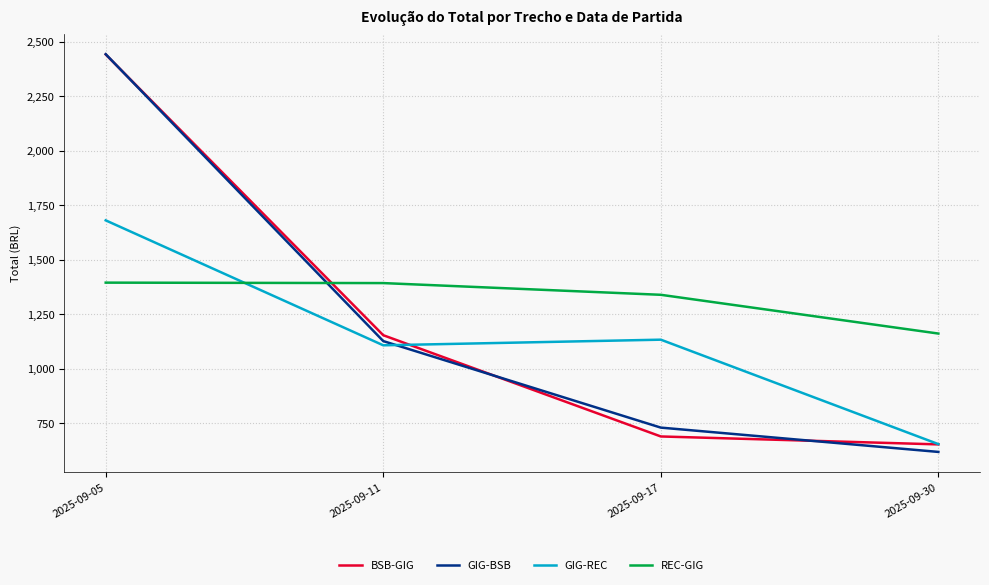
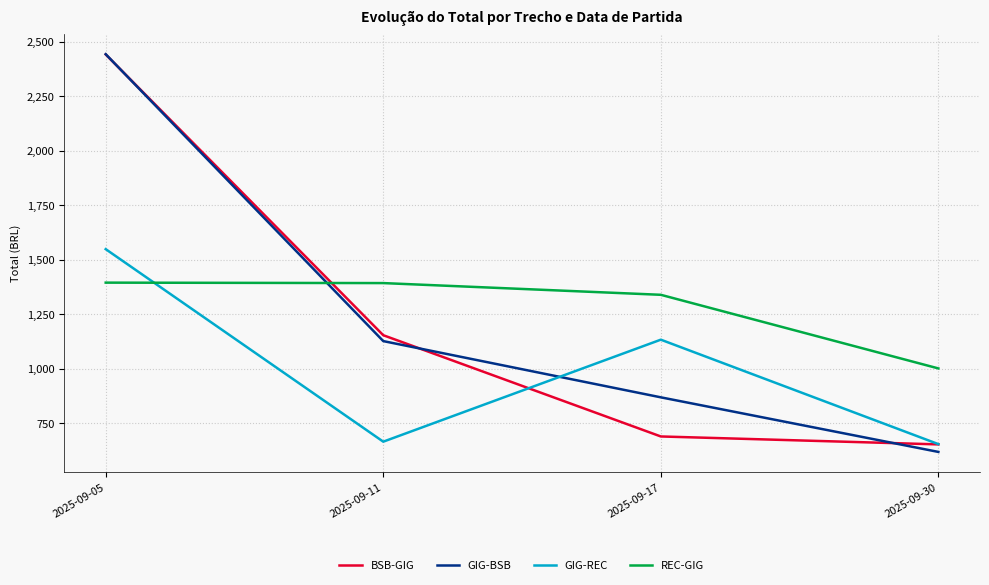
  {
    "BSB-GIG": {
      "2025-09-11": "1,150",
      "2025-09-17": "690"
    },
    "GIG-BSB": {
      "2025-09-11": "1,130",
-     "2025-09-17": "730",
+     "2025-09-17": "870",
      "2025-09-30": "620"
    },
    "GIG-REC": {
-     "2025-09-05": "1,680",
-     "2025-09-11": "1,110",
+     "2025-09-05": "1,550",
+     "2025-09-11": "660",
      "2025-09-17": "1,130"
    },
    "REC-GIG": {
      "2025-09-05": "1,390",
      "2025-09-11": "1,390",
      "2025-09-17": "1,340",
-     "2025-09-30": "1,160"
+     "2025-09-30": "1,000"
    }
  }
